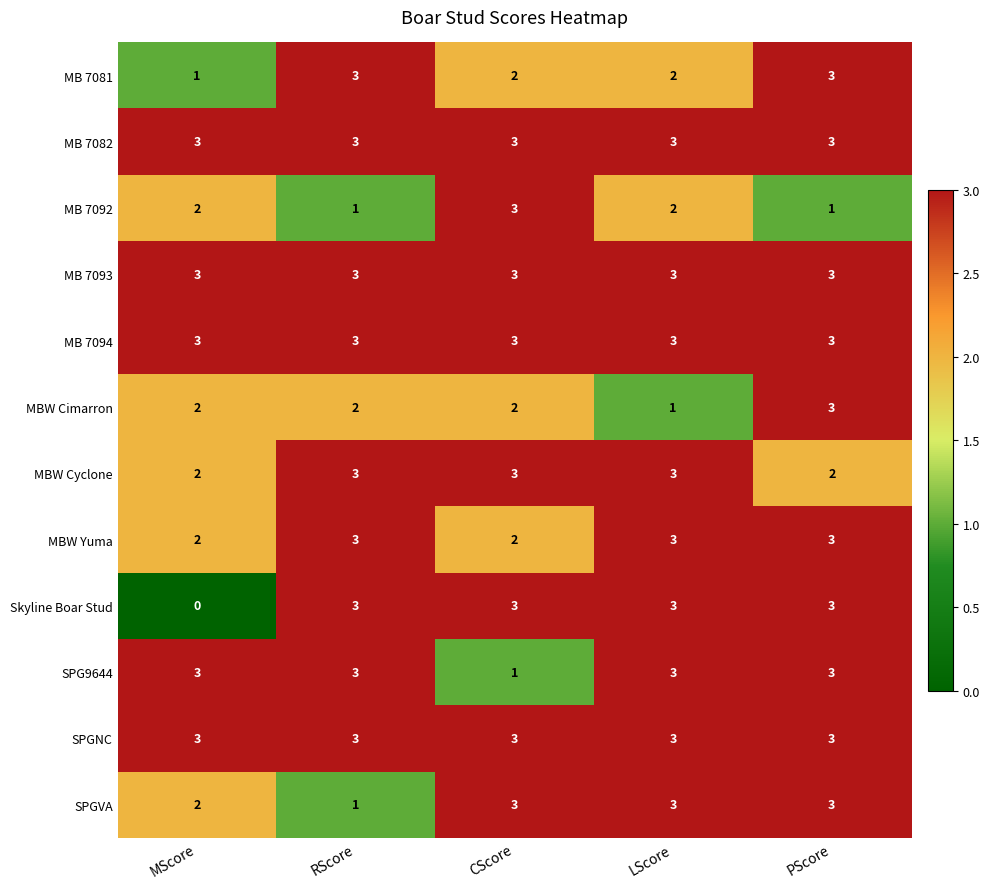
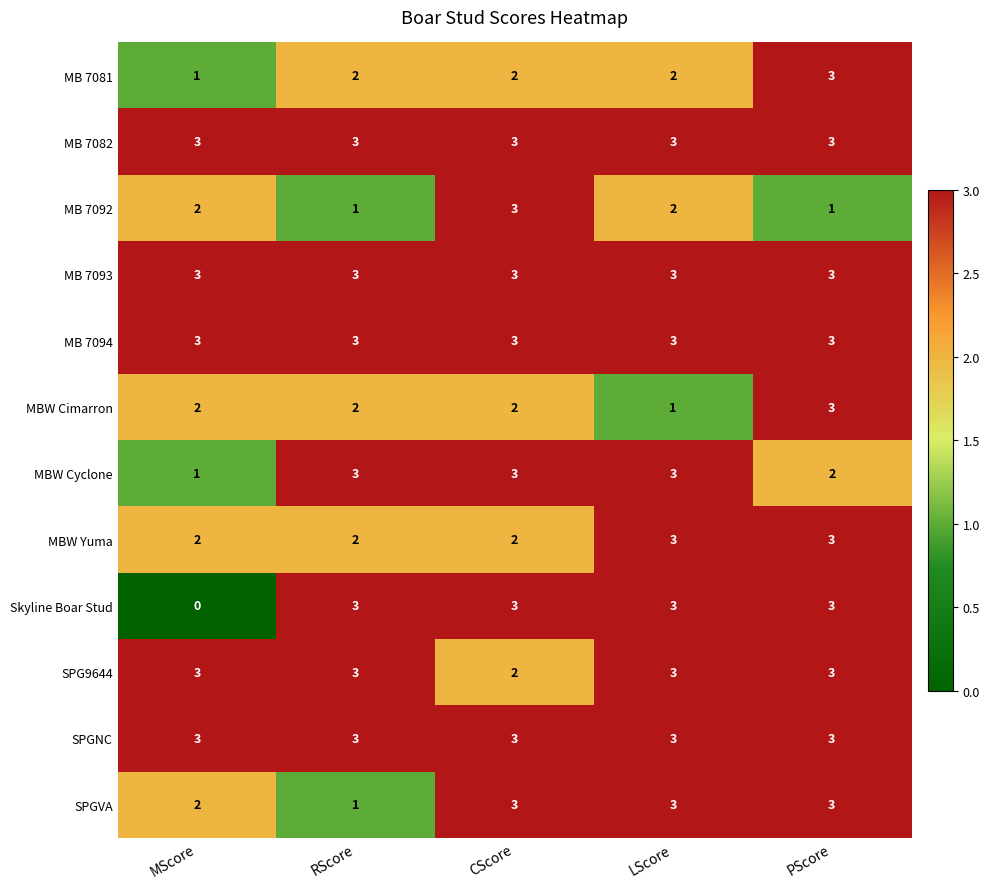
  {
    "MB 7081": {
      "MScore": 1,
-     "RScore": 3,
+     "RScore": 2,
      "CScore": 2,
      "LScore": 2,
      "PScore": 3
    },
    "MB 7082": {
      "MScore": 3,
      "RScore": 3,
      "CScore": 3,
      "LScore": 3,
      "PScore": 3
    },
    "MB 7092": {
      "MScore": 2,
      "RScore": 1,
      "CScore": 3,
      "LScore": 2,
      "PScore": 1
    },
    "MB 7093": {
      "MScore": 3,
      "RScore": 3,
      "CScore": 3,
      "LScore": 3,
      "PScore": 3
    },
    "MB 7094": {
      "MScore": 3,
      "RScore": 3,
      "CScore": 3,
      "LScore": 3,
      "PScore": 3
    },
    "MBW Cimarron": {
      "MScore": 2,
      "RScore": 2,
      "CScore": 2,
      "LScore": 1,
      "PScore": 3
    },
    "MBW Cyclone": {
-     "MScore": 2,
+     "MScore": 1,
      "RScore": 3,
      "CScore": 3,
      "LScore": 3,
      "PScore": 2
    },
    "MBW Yuma": {
      "MScore": 2,
-     "RScore": 3,
+     "RScore": 2,
      "CScore": 2,
      "LScore": 3,
      "PScore": 3
    },
    "Skyline Boar Stud": {
      "MScore": 0,
      "RScore": 3,
      "CScore": 3,
      "LScore": 3,
      "PScore": 3
    },
    "SPG9644": {
      "MScore": 3,
      "RScore": 3,
-     "CScore": 1,
+     "CScore": 2,
      "LScore": 3,
      "PScore": 3
    },
    "SPGNC": {
      "MScore": 3,
      "RScore": 3,
      "CScore": 3,
      "LScore": 3,
      "PScore": 3
    },
    "SPGVA": {
      "MScore": 2,
      "RScore": 1,
      "CScore": 3,
      "LScore": 3,
      "PScore": 3
    }
  }
